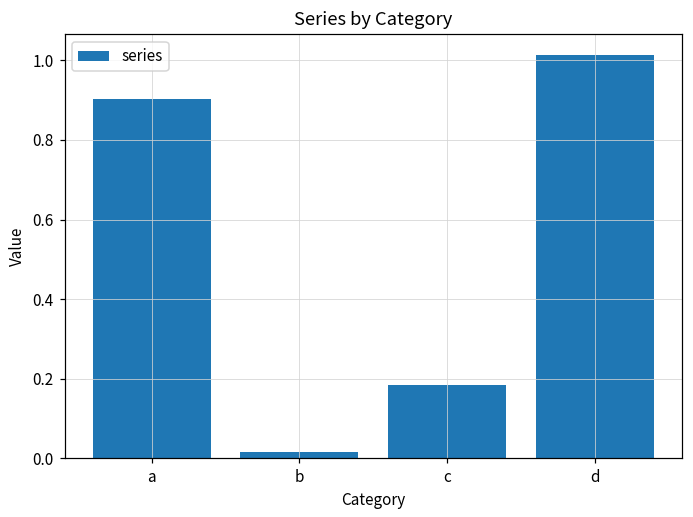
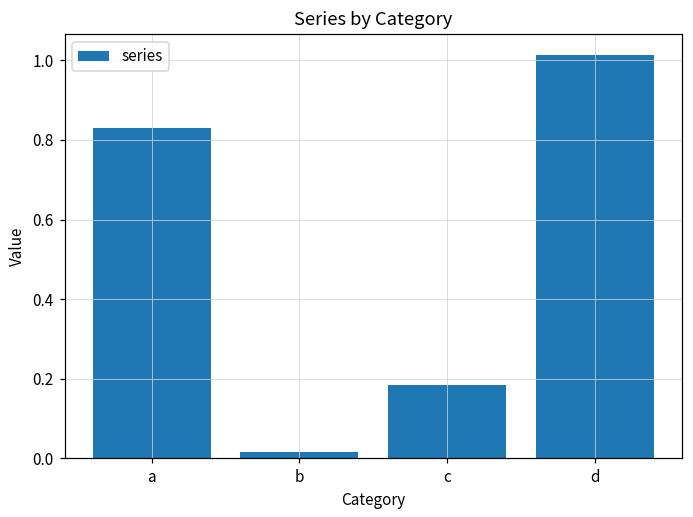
  {
-   "a": 0.90,
+   "a": 0.83,
    "b": 0.02,
    "c": 0.18,
    "d": 1.01
  }
